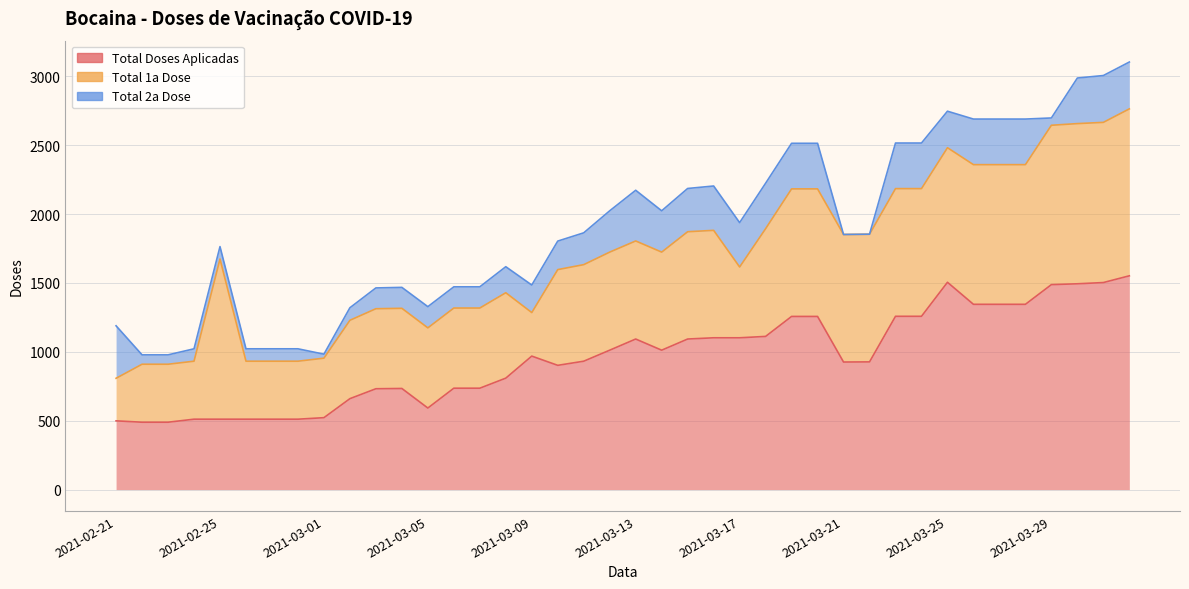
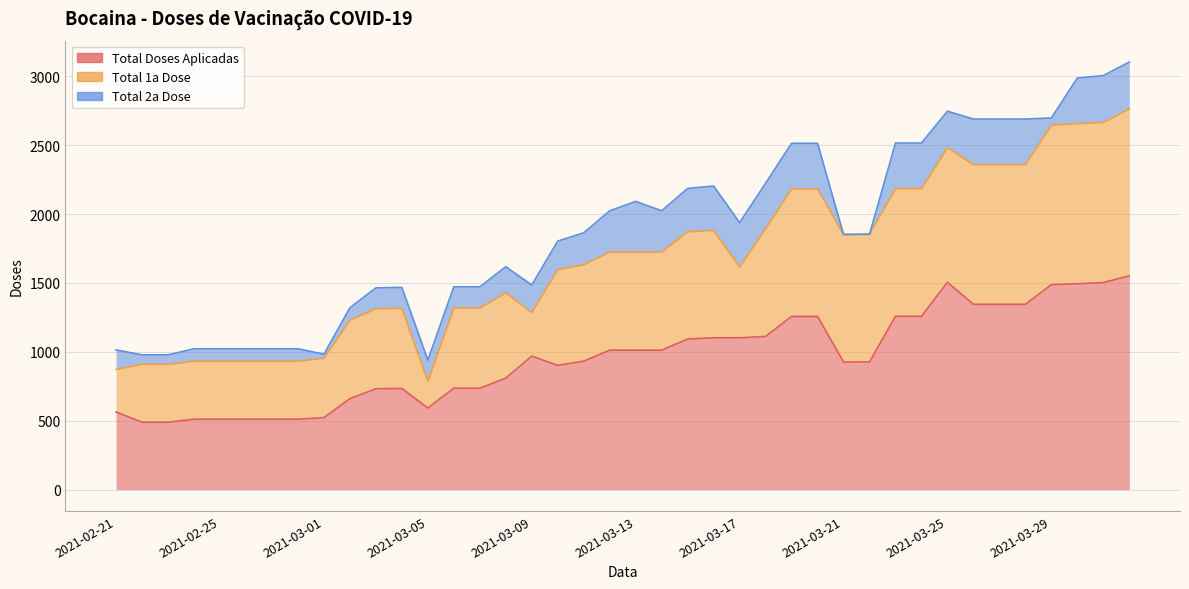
  {
    "Total Doses Aplicadas": {
-     "2021-02-21": 500,
+     "2021-02-21": 560,
      "2021-02-25": 510,
      "2021-03-01": 520,
      "2021-03-05": 590,
      "2021-03-09": 970,
-     "2021-03-13": 1090,
+     "2021-03-13": 1010,
      "2021-03-17": 1100,
      "2021-03-21": 930,
      "2021-03-25": 1510,
      "2021-03-29": 1490
    },
    "Total 1a Dose": {
      "2021-02-21": 310,
-     "2021-02-25": 1160,
+     "2021-02-25": 420,
      "2021-03-01": 430,
-     "2021-03-05": 580,
+     "2021-03-05": 190,
      "2021-03-09": 320,
      "2021-03-13": 710,
      "2021-03-17": 510,
      "2021-03-25": 980,
      "2021-03-29": 1160
    },
    "Total 2a Dose": {
-     "2021-02-21": 380,
+     "2021-02-21": 140,
      "2021-02-25": 90,
      "2021-03-01": 30,
      "2021-03-05": 150,
      "2021-03-09": 200,
      "2021-03-13": 370,
      "2021-03-17": 320,
      "2021-03-25": 270,
      "2021-03-29": 50
    }
  }
